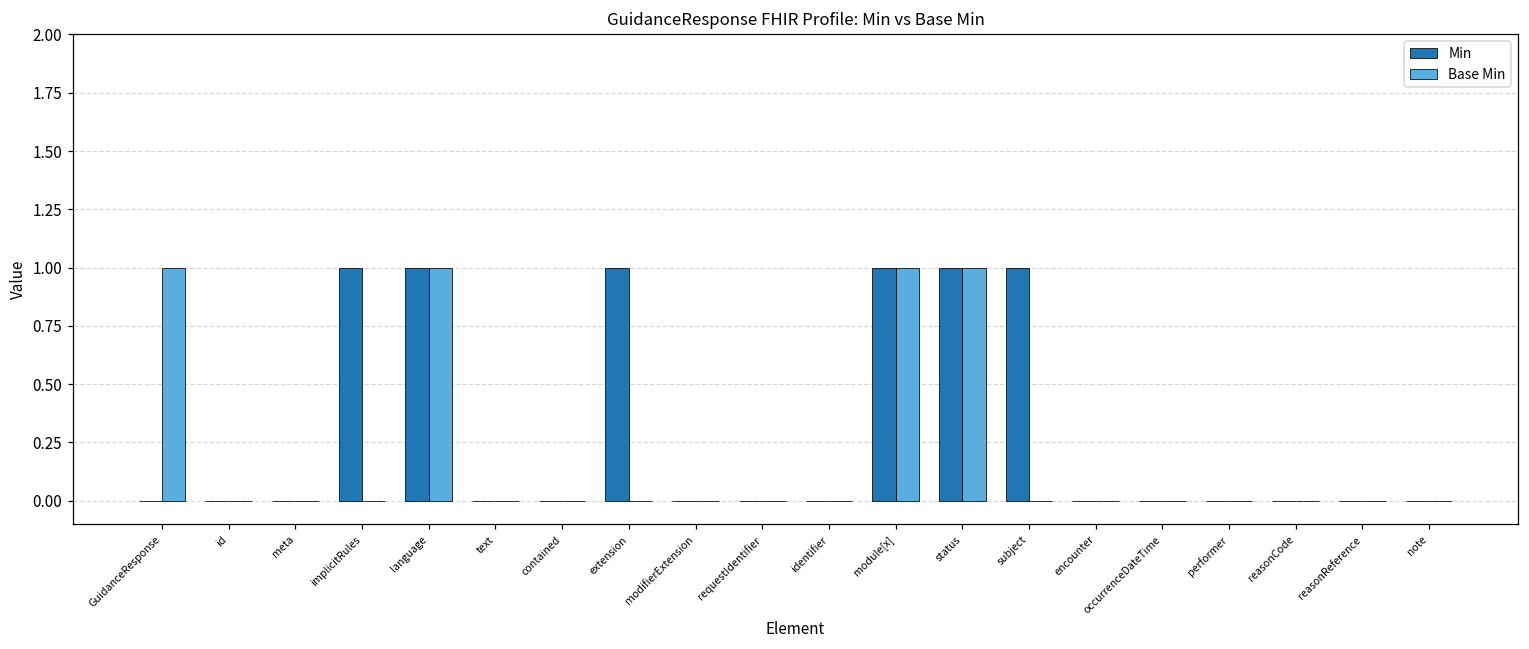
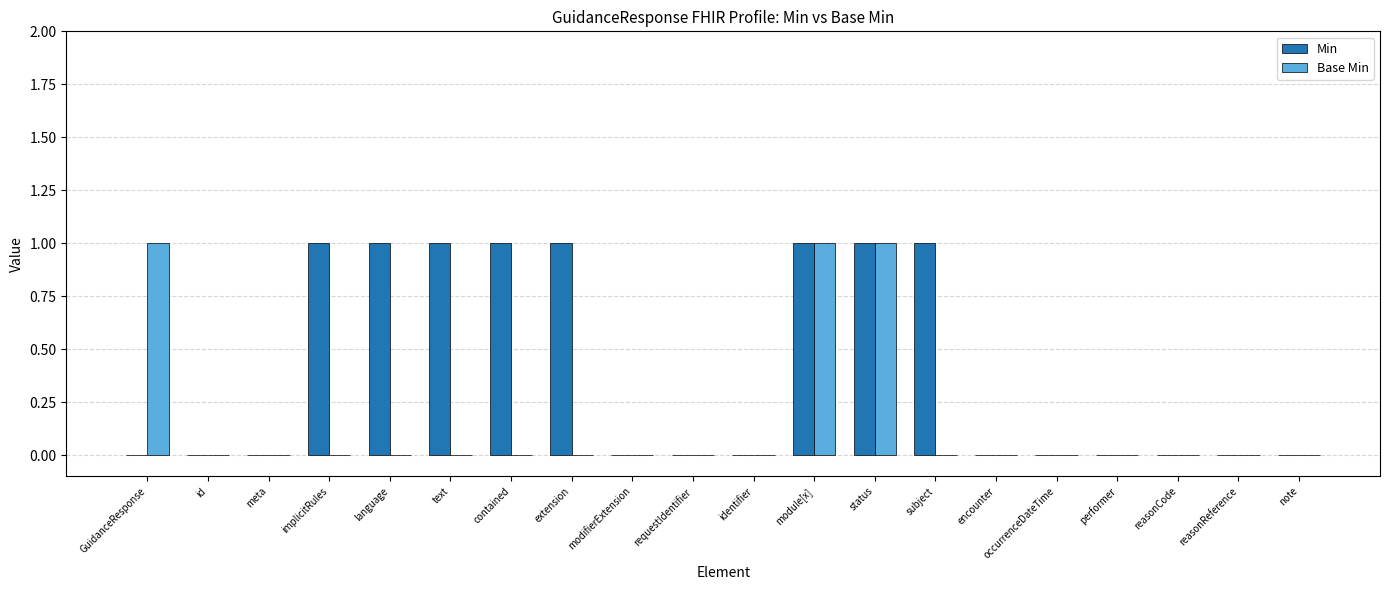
  {
    "Min": {
      "GuidanceResponse": 0,
      "id": 0,
      "meta": 0,
      "implicitRules": 1,
      "language": 1,
-     "text": 0,
-     "contained": 0,
+     "text": 1,
+     "contained": 1,
      "extension": 1,
      "modifierExtension": 0,
      "requestIdentifier": 0,
      "identifier": 0,
      "module[x]": 1,
      "status": 1,
      "subject": 1,
      "encounter": 0,
      "occurrenceDateTime": 0,
      "performer": 0,
      "reasonCode": 0,
      "reasonReference": 0,
      "note": 0
    },
    "Base Min": {
      "GuidanceResponse": 1,
      "id": 0,
      "meta": 0,
      "implicitRules": 0,
-     "language": 1,
+     "language": 0,
      "text": 0,
      "contained": 0,
      "extension": 0,
      "modifierExtension": 0,
      "requestIdentifier": 0,
      "identifier": 0,
      "module[x]": 1,
      "status": 1,
      "subject": 0,
      "encounter": 0,
      "occurrenceDateTime": 0,
      "performer": 0,
      "reasonCode": 0,
      "reasonReference": 0,
      "note": 0
    }
  }
